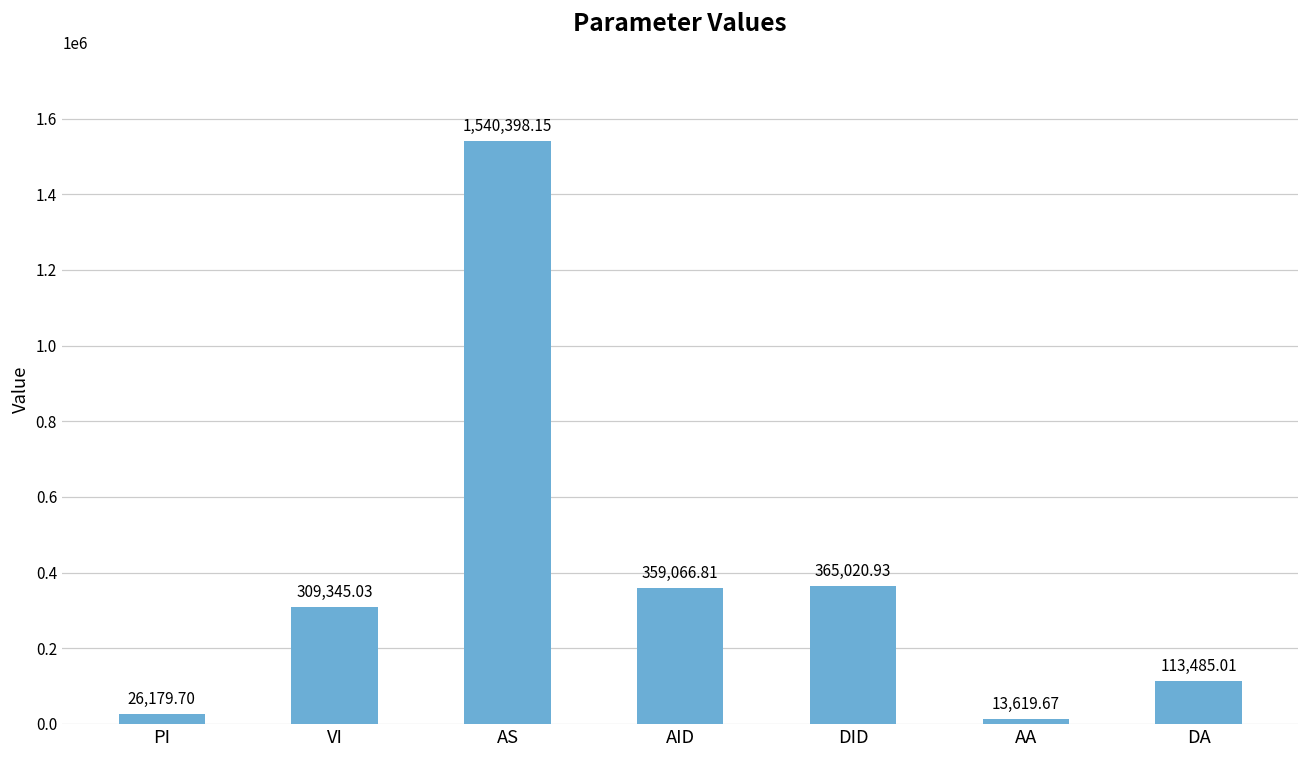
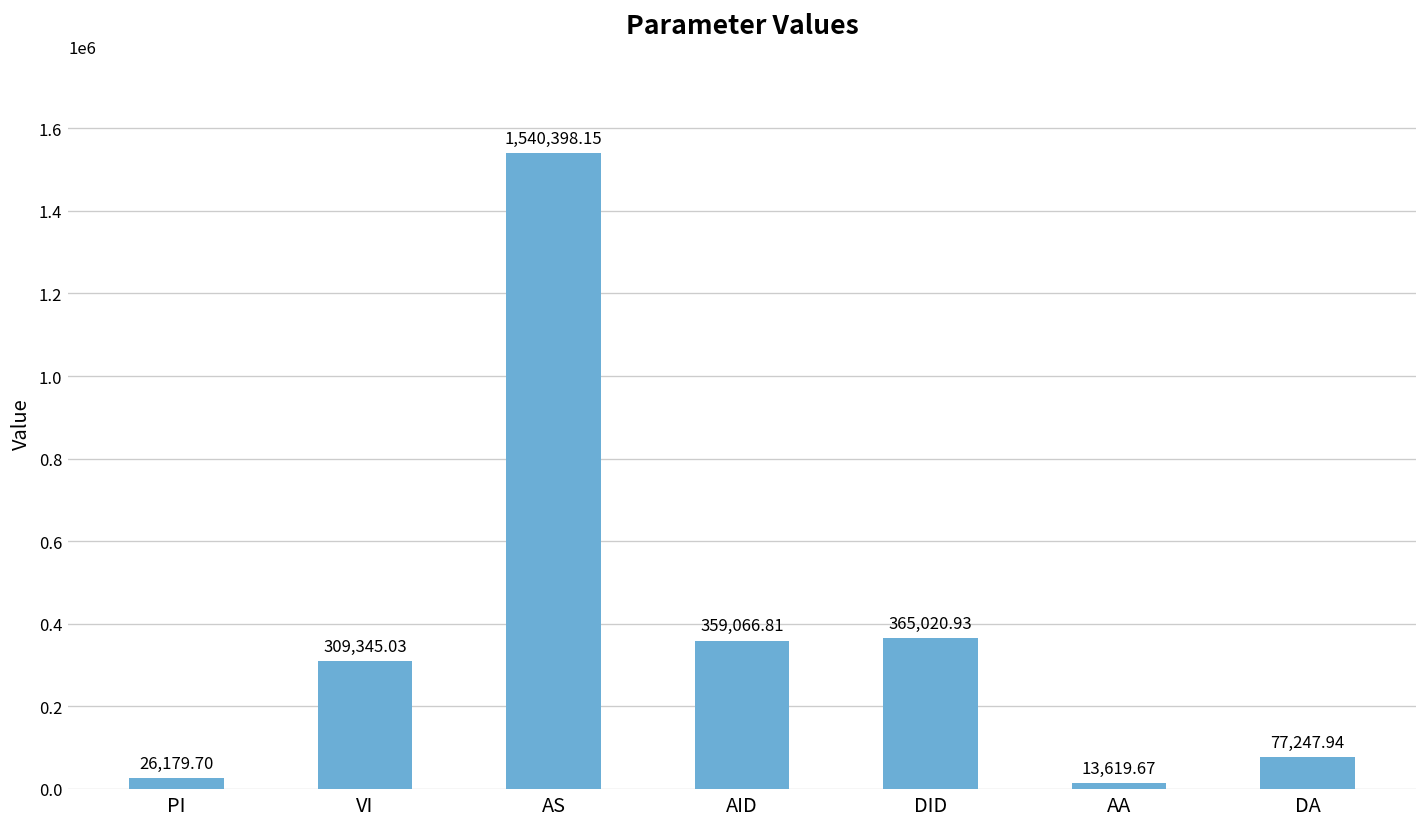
  {
    "PI": "26,179.70",
    "VI": "309,345.03",
    "AS": "1,540,398.15",
    "AID": "359,066.81",
    "DID": "365,020.93",
    "AA": "13,619.67",
-   "DA": "113,485.01"
+   "DA": "77,247.94"
  }
